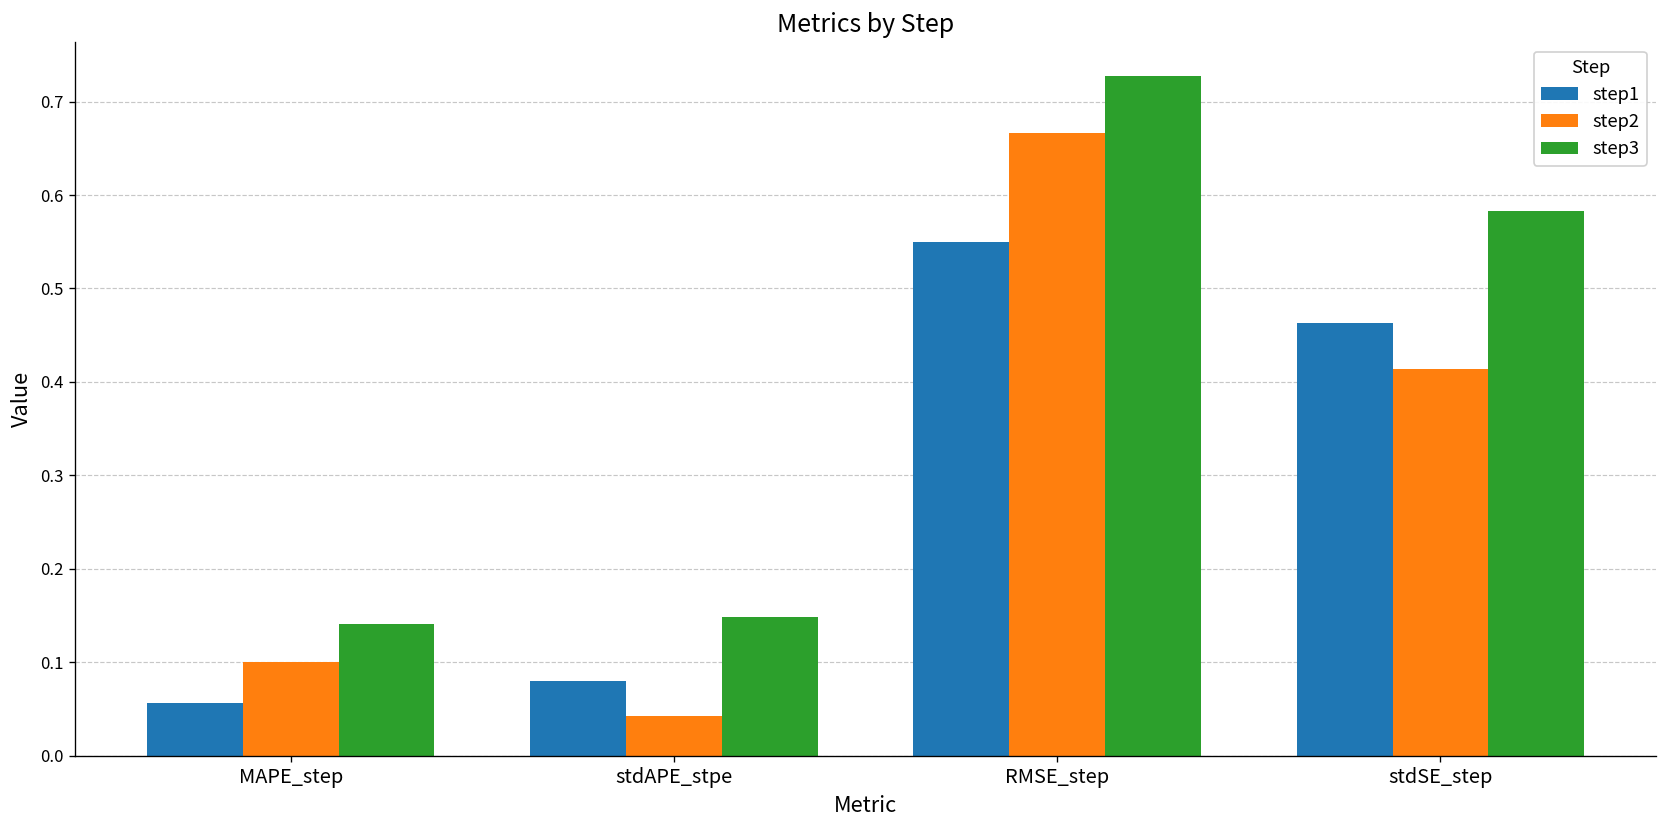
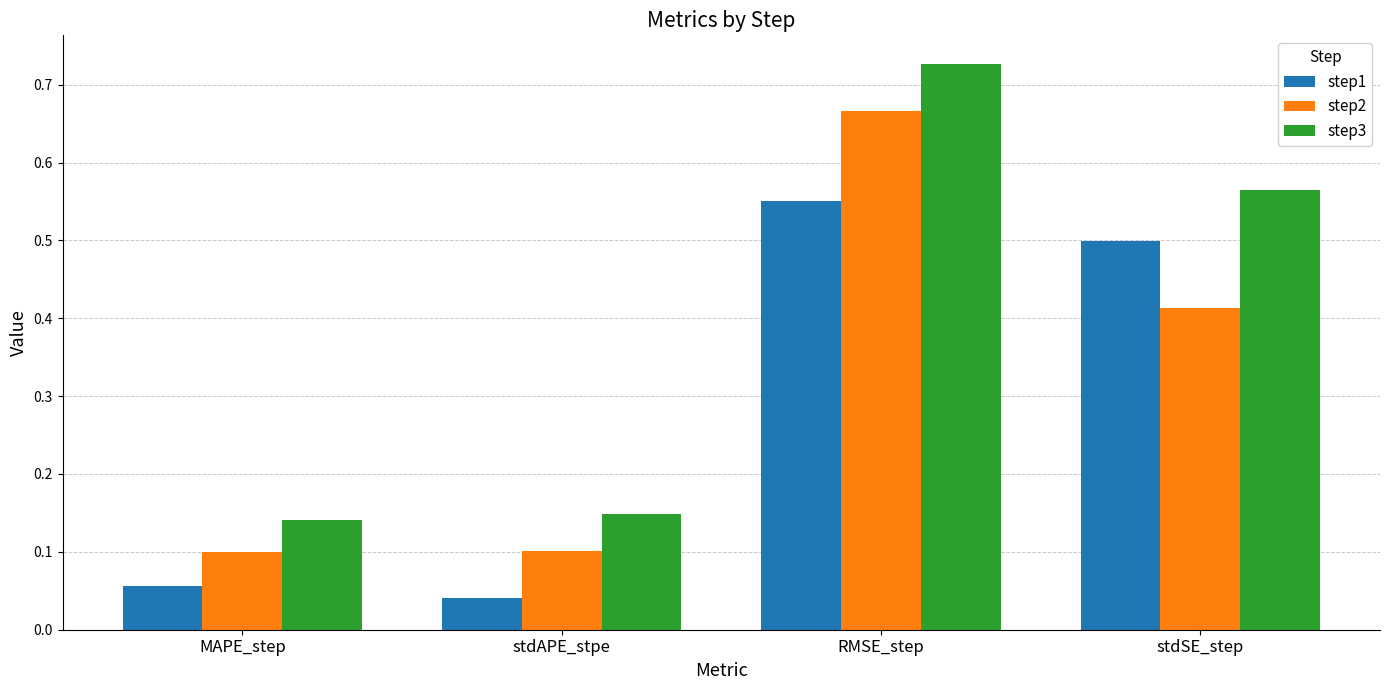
  {
    "step1": {
      "MAPE_step": 0.06,
-     "stdAPE_stpe": 0.08,
+     "stdAPE_stpe": 0.04,
      "RMSE_step": 0.55,
-     "stdSE_step": 0.46
+     "stdSE_step": 0.50
    },
    "step2": {
      "MAPE_step": 0.10,
-     "stdAPE_stpe": 0.04,
+     "stdAPE_stpe": 0.10,
      "RMSE_step": 0.67,
      "stdSE_step": 0.41
    },
    "step3": {
      "MAPE_step": 0.14,
      "stdAPE_stpe": 0.15,
      "RMSE_step": 0.73,
-     "stdSE_step": 0.58
+     "stdSE_step": 0.56
    }
  }
